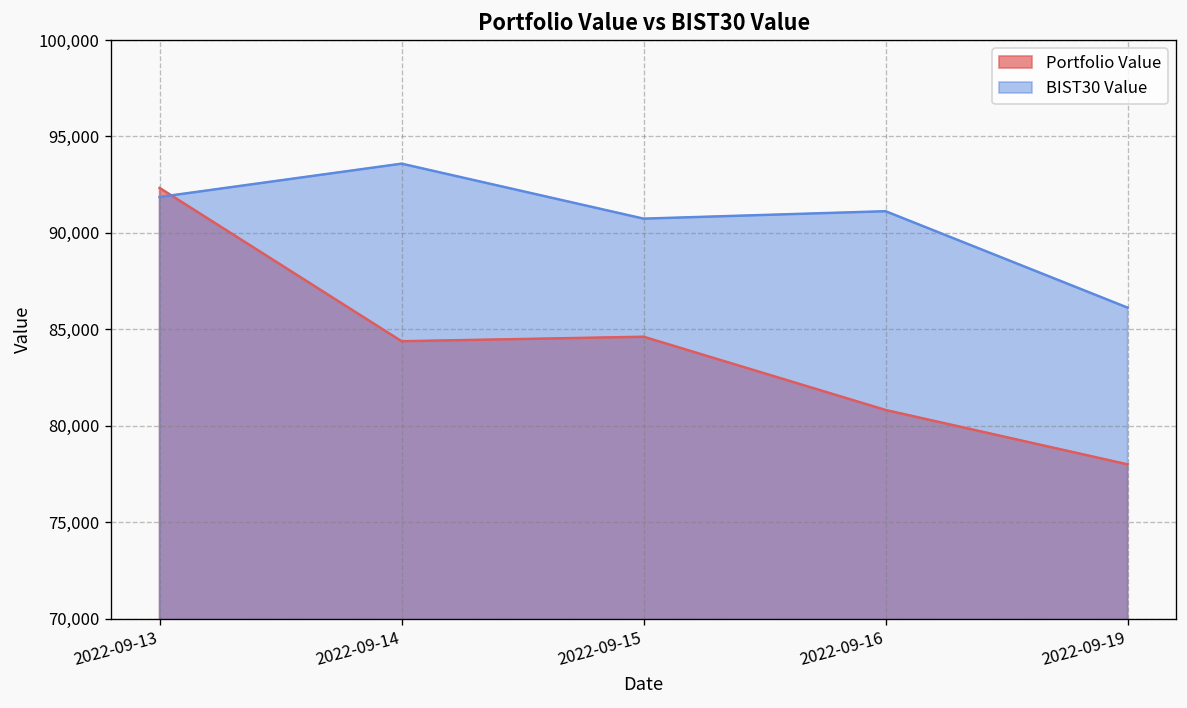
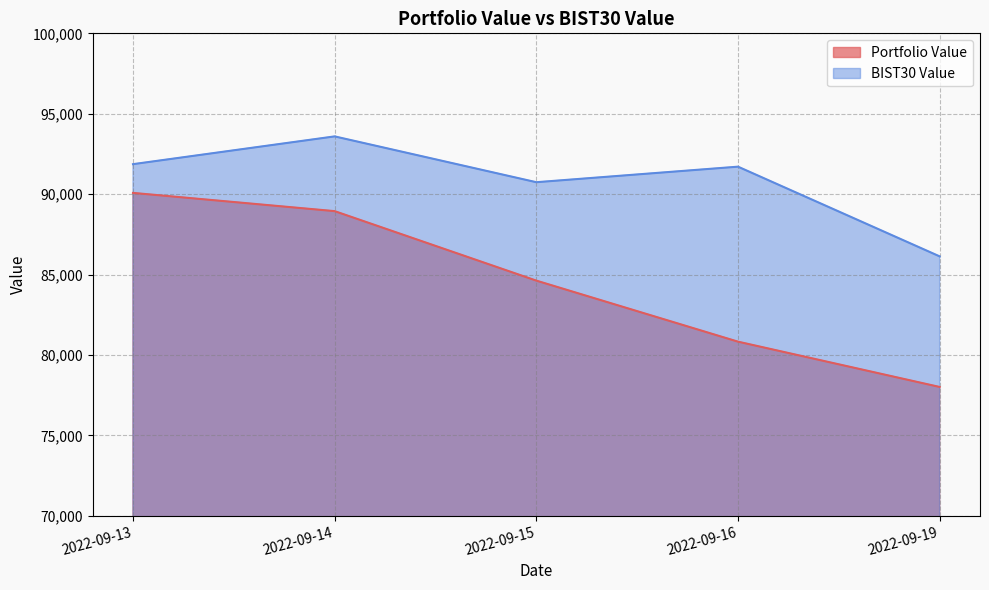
  {
    "Portfolio Value": {
-     "2022-09-13": "92,300",
-     "2022-09-14": "84,400",
+     "2022-09-13": "90,100",
+     "2022-09-14": "88,900",
      "2022-09-15": "84,600",
      "2022-09-16": "80,800",
      "2022-09-19": "78,000"
    },
    "BIST30 Value": {
      "2022-09-13": "91,900",
      "2022-09-14": "93,600",
      "2022-09-15": "90,700",
-     "2022-09-16": "91,100",
+     "2022-09-16": "91,700",
      "2022-09-19": "86,100"
    }
  }
